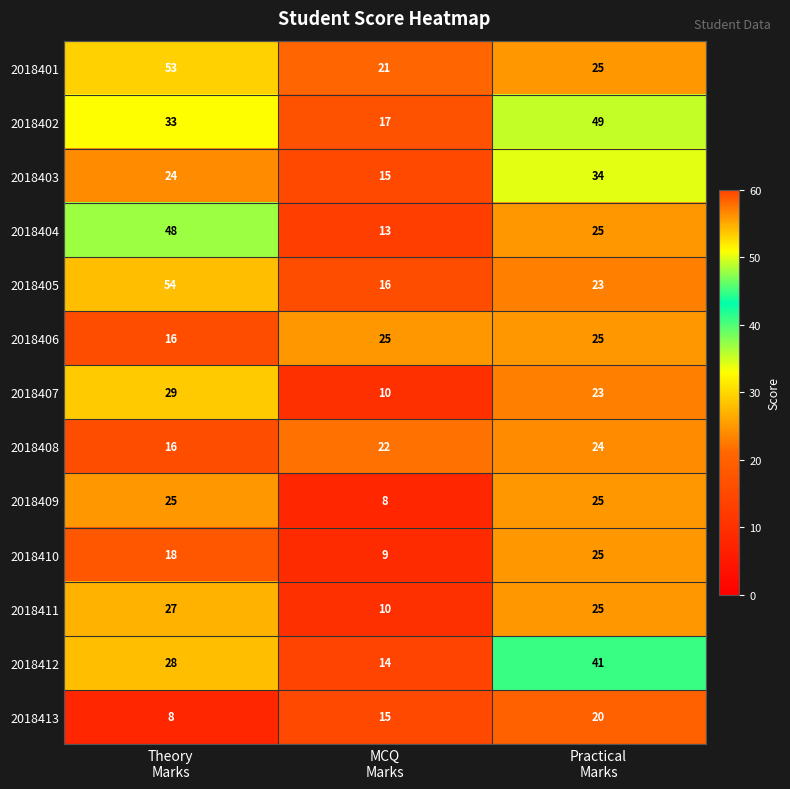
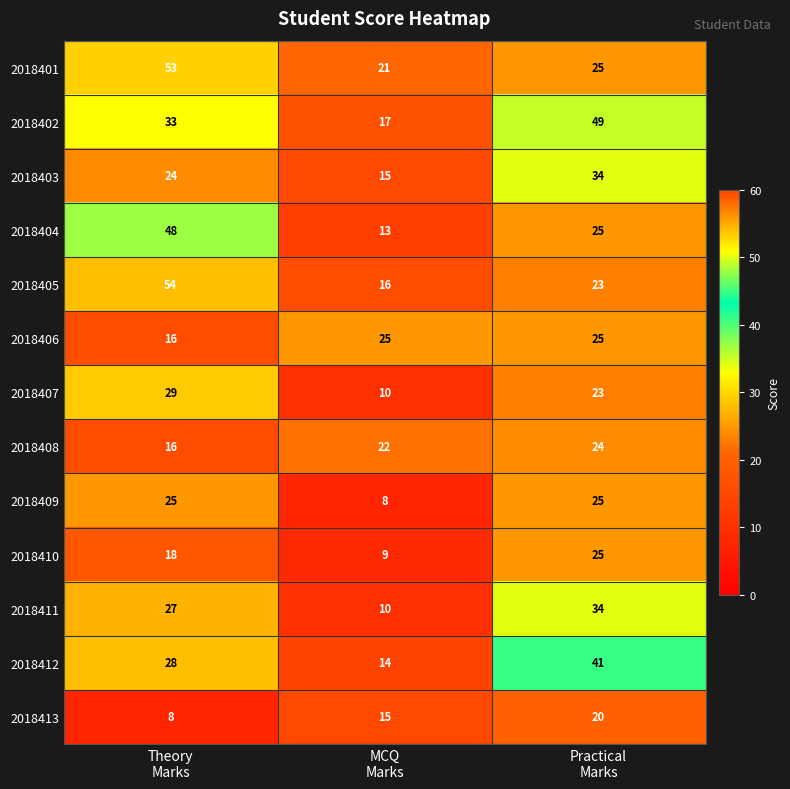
  {
    "2018401": {
      "Theory Marks": 53,
      "MCQ Marks": 21,
      "Practical Marks": 25
    },
    "2018402": {
      "Theory Marks": 33,
      "MCQ Marks": 17,
      "Practical Marks": 49
    },
    "2018403": {
      "Theory Marks": 24,
      "MCQ Marks": 15,
      "Practical Marks": 34
    },
    "2018404": {
      "Theory Marks": 48,
      "MCQ Marks": 13,
      "Practical Marks": 25
    },
    "2018405": {
      "Theory Marks": 54,
      "MCQ Marks": 16,
      "Practical Marks": 23
    },
    "2018406": {
      "Theory Marks": 16,
      "MCQ Marks": 25,
      "Practical Marks": 25
    },
    "2018407": {
      "Theory Marks": 29,
      "MCQ Marks": 10,
      "Practical Marks": 23
    },
    "2018408": {
      "Theory Marks": 16,
      "MCQ Marks": 22,
      "Practical Marks": 24
    },
    "2018409": {
      "Theory Marks": 25,
      "MCQ Marks": 8,
      "Practical Marks": 25
    },
    "2018410": {
      "Theory Marks": 18,
      "MCQ Marks": 9,
      "Practical Marks": 25
    },
    "2018411": {
      "Theory Marks": 27,
      "MCQ Marks": 10,
-     "Practical Marks": 25
+     "Practical Marks": 34
    },
    "2018412": {
      "Theory Marks": 28,
      "MCQ Marks": 14,
      "Practical Marks": 41
    },
    "2018413": {
      "Theory Marks": 8,
      "MCQ Marks": 15,
      "Practical Marks": 20
    }
  }
